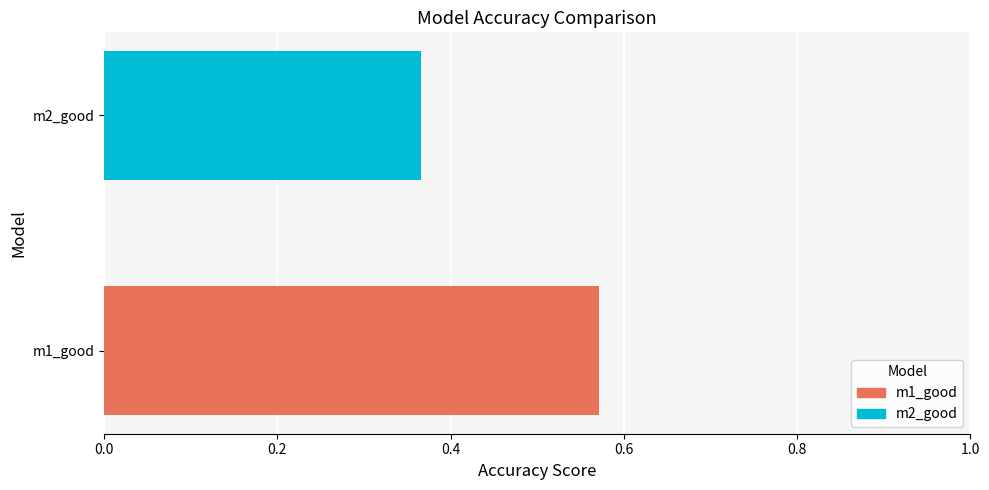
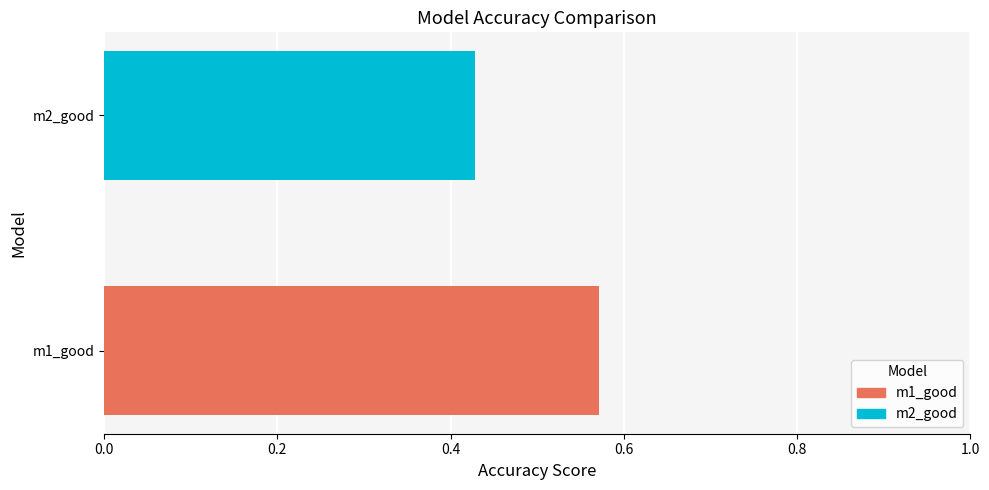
  {
-   "m2_good": 0.37,
+   "m2_good": 0.43,
    "m1_good": 0.57
  }
